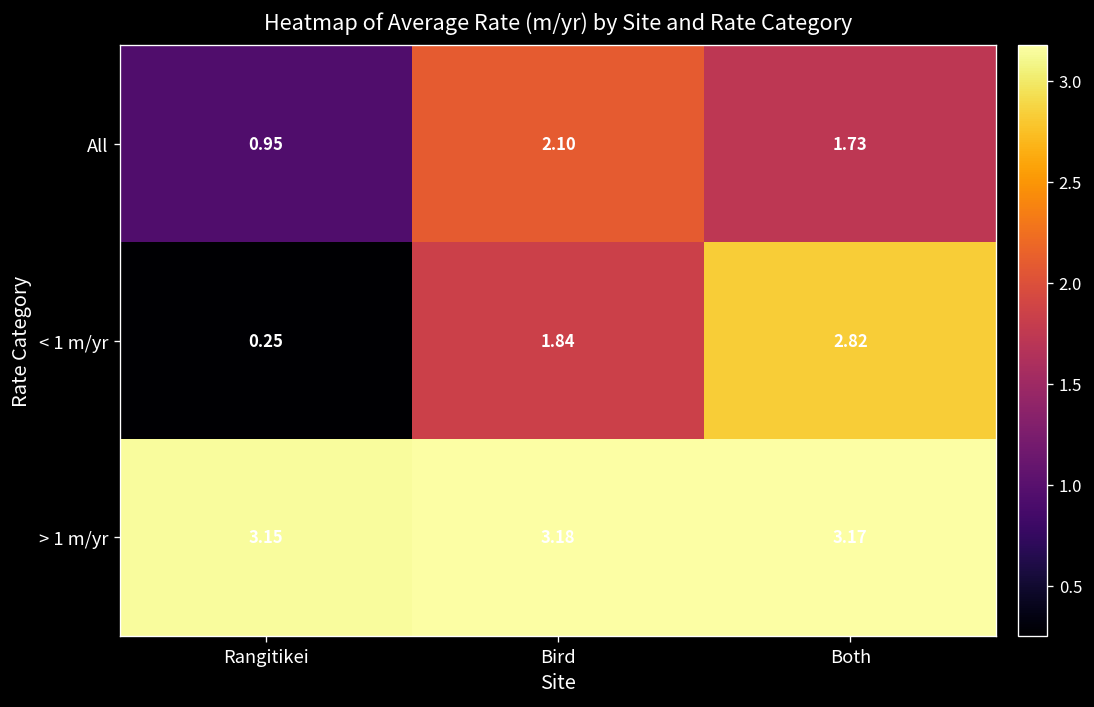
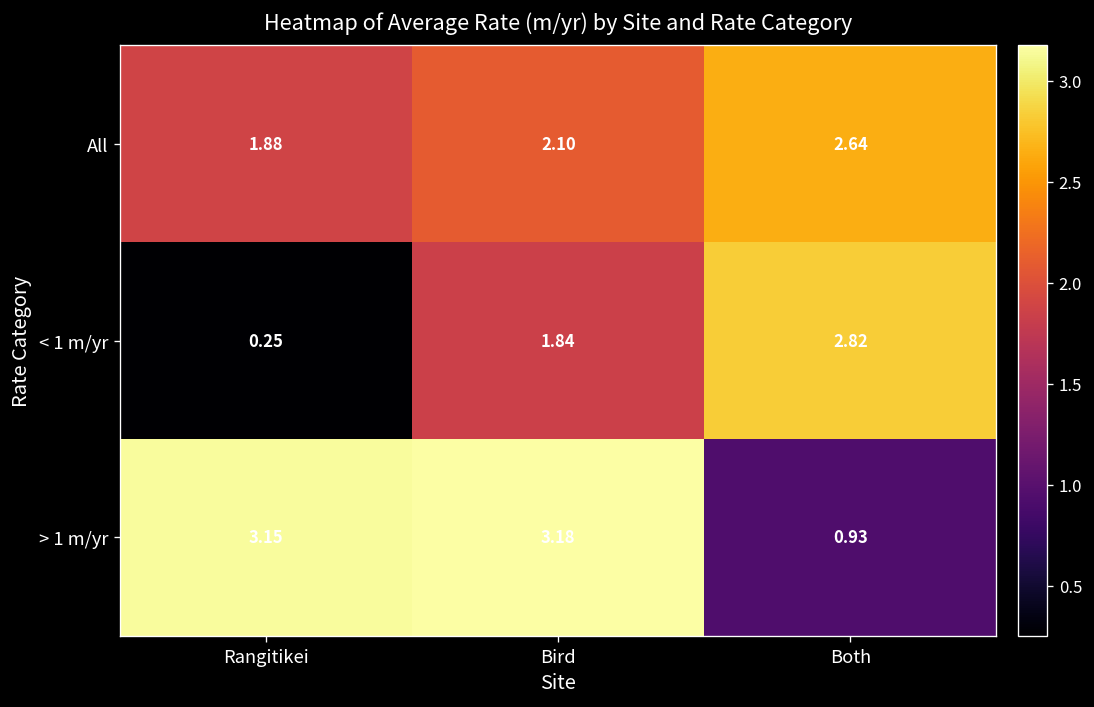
  {
    "All": {
-     "Rangitikei": 0.95,
+     "Rangitikei": 1.88,
      "Bird": 2.10,
-     "Both": 1.73
+     "Both": 2.64
    },
    "< 1 m/yr": {
      "Rangitikei": 0.25,
      "Bird": 1.84,
      "Both": 2.82
    },
    "> 1 m/yr": {
      "Rangitikei": 3.15,
      "Bird": 3.18,
-     "Both": 3.17
+     "Both": 0.93
    }
  }
